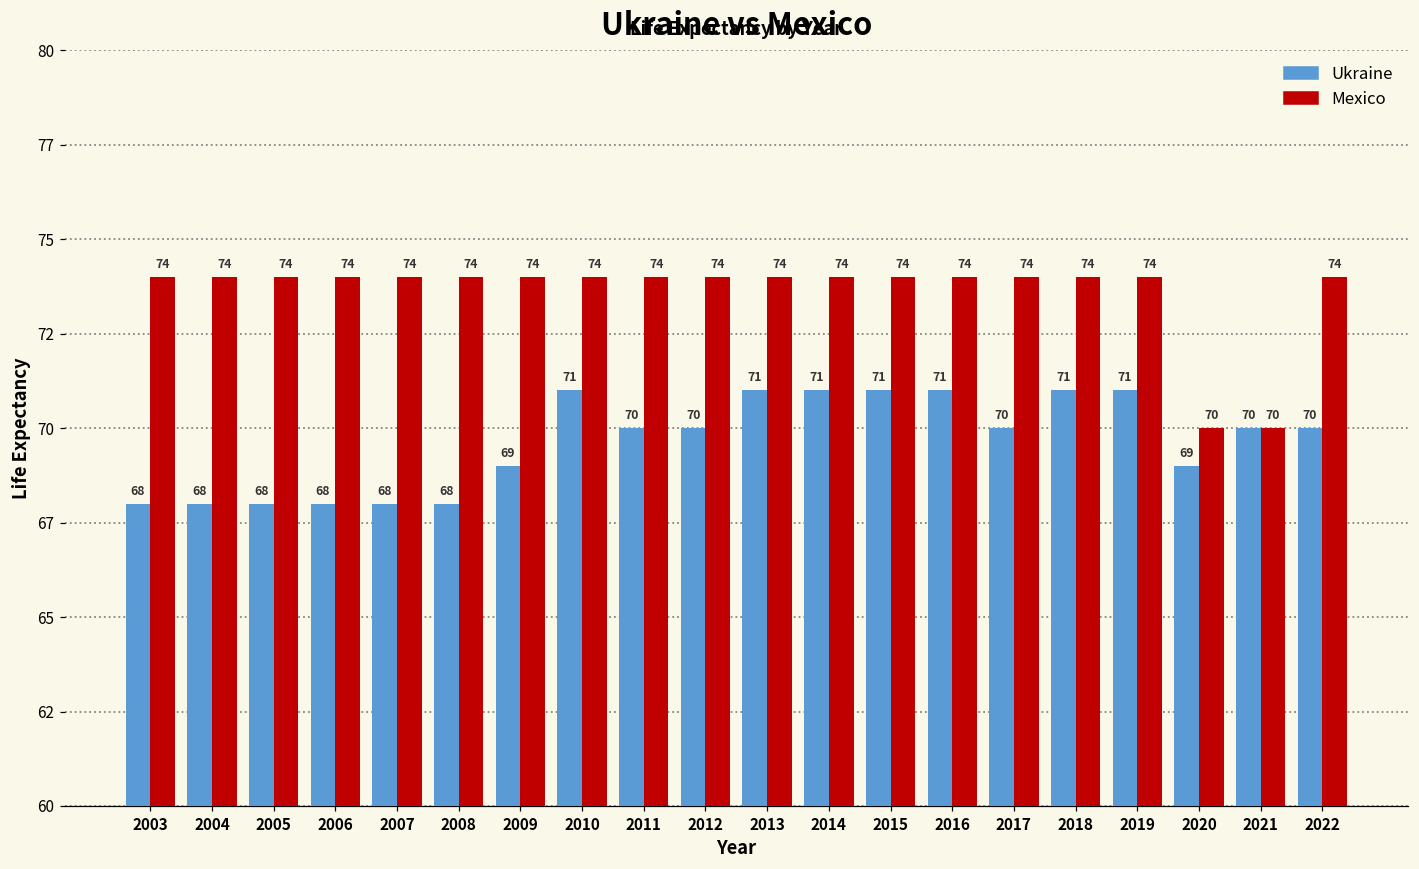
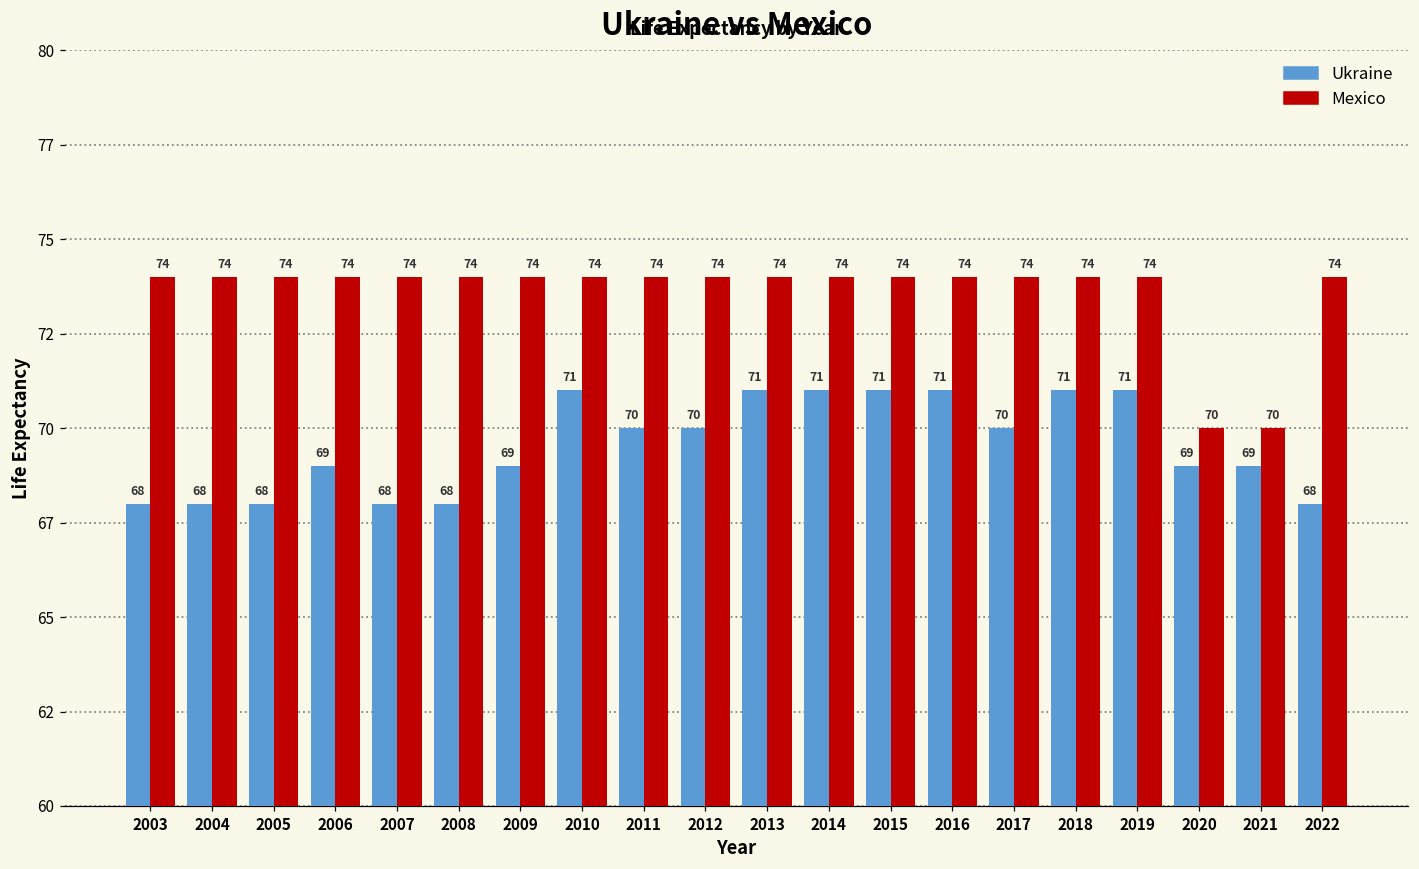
  {
    "Ukraine": {
      "2003": 68,
      "2004": 68,
      "2005": 68,
-     "2006": 68,
+     "2006": 69,
      "2007": 68,
      "2008": 68,
      "2009": 69,
      "2010": 71,
      "2011": 70,
      "2012": 70,
      "2013": 71,
      "2014": 71,
      "2015": 71,
      "2016": 71,
      "2017": 70,
      "2018": 71,
      "2019": 71,
      "2020": 69,
-     "2021": 70,
-     "2022": 70
+     "2021": 69,
+     "2022": 68
    },
    "Mexico": {
      "2003": 74,
      "2004": 74,
      "2005": 74,
      "2006": 74,
      "2007": 74,
      "2008": 74,
      "2009": 74,
      "2010": 74,
      "2011": 74,
      "2012": 74,
      "2013": 74,
      "2014": 74,
      "2015": 74,
      "2016": 74,
      "2017": 74,
      "2018": 74,
      "2019": 74,
      "2020": 70,
      "2021": 70,
      "2022": 74
    }
  }
